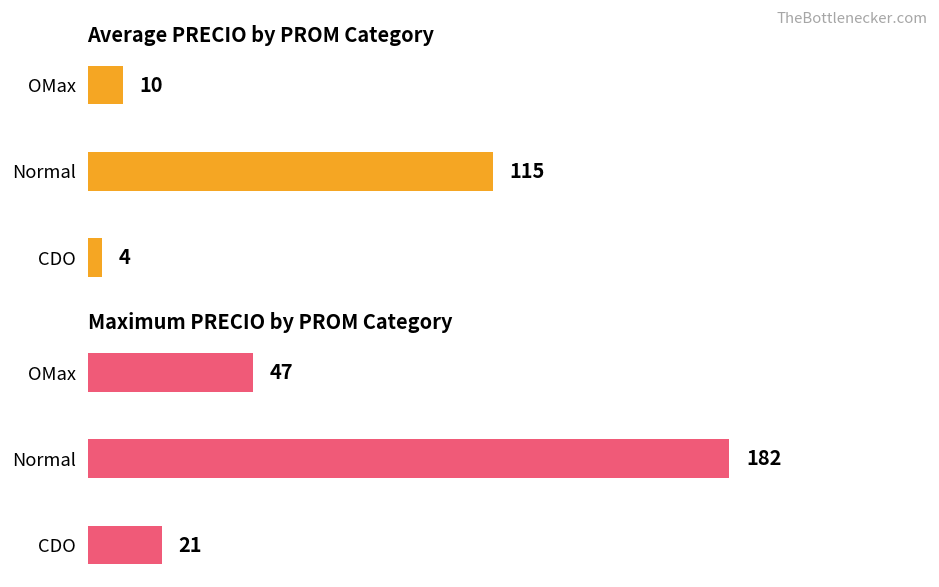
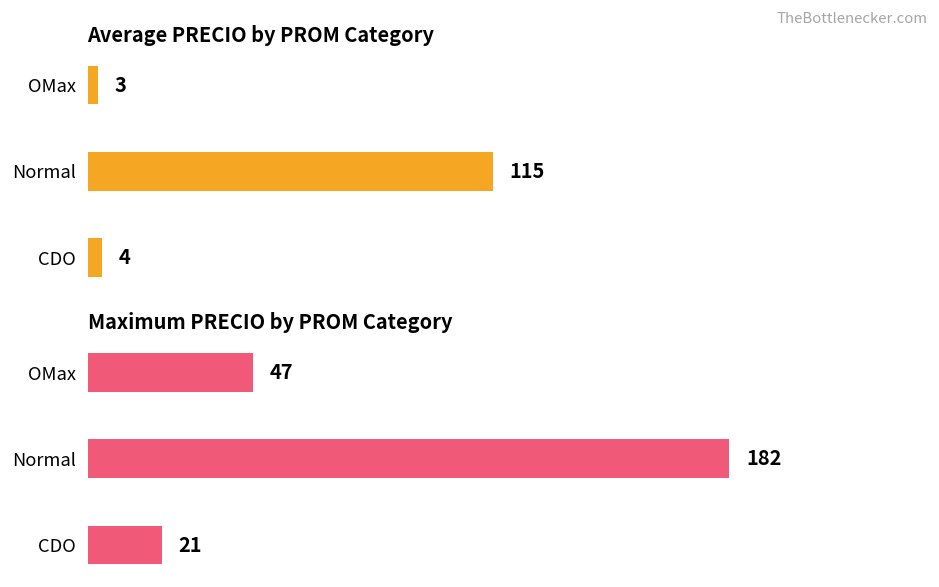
  {
    "Average PRECIO by PROM Category": {
-     "OMax": 10,
+     "OMax": 3,
      "Normal": 115,
      "CDO": 4
    },
    "Maximum PRECIO by PROM Category": {
      "OMax": 47,
      "Normal": 182,
      "CDO": 21
    }
  }
